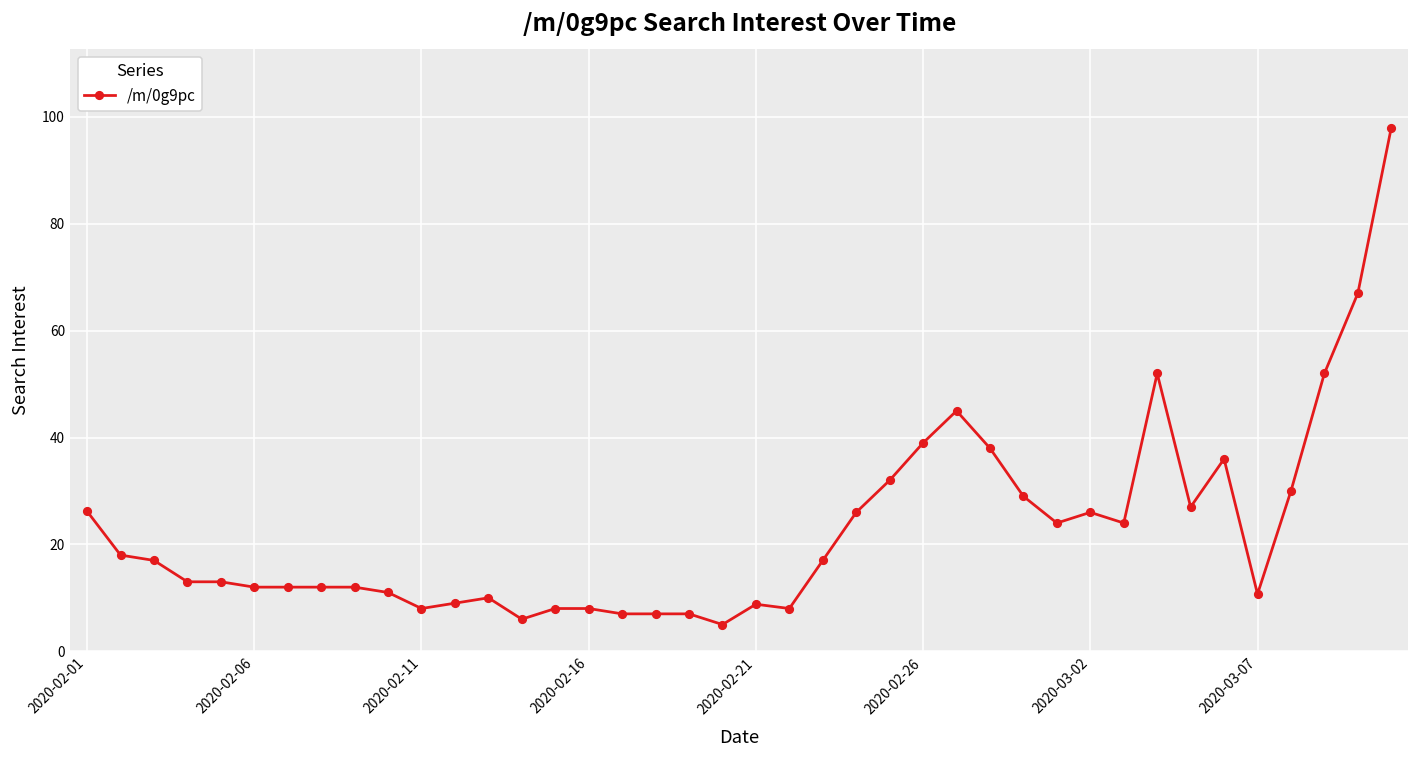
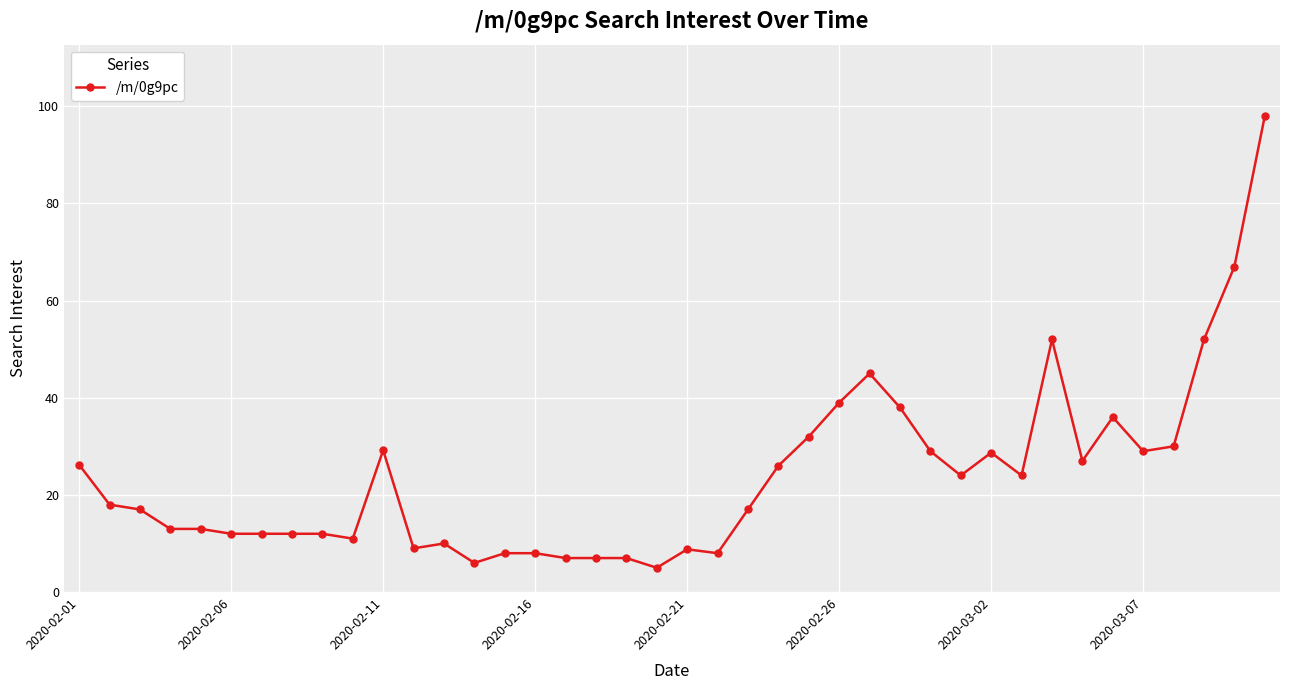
  {
    "2020-02-01": 26,
    "2020-02-06": 12,
-   "2020-02-11": 8,
+   "2020-02-11": 29,
    "2020-02-16": 8,
    "2020-02-21": 9,
    "2020-02-26": 39,
-   "2020-03-02": 26,
-   "2020-03-07": 11
+   "2020-03-02": 29,
+   "2020-03-07": 29
  }
